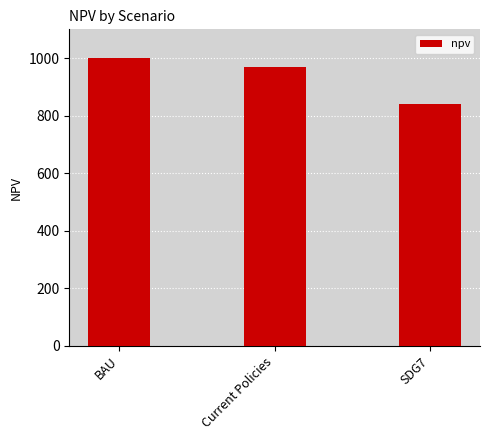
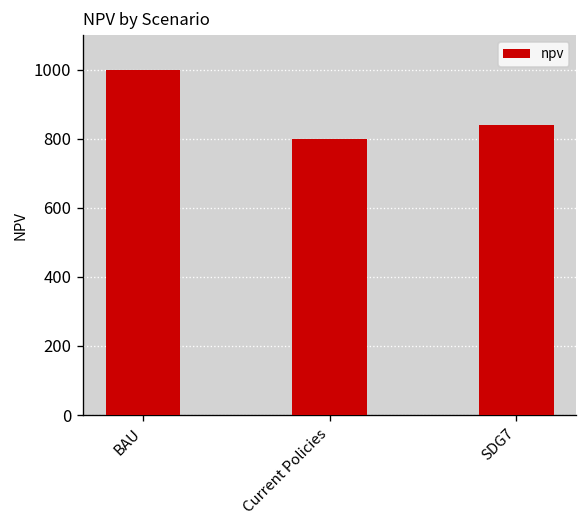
  {
    "BAU": 1000,
-   "Current Policies": 970,
+   "Current Policies": 800,
    "SDG7": 840
  }
